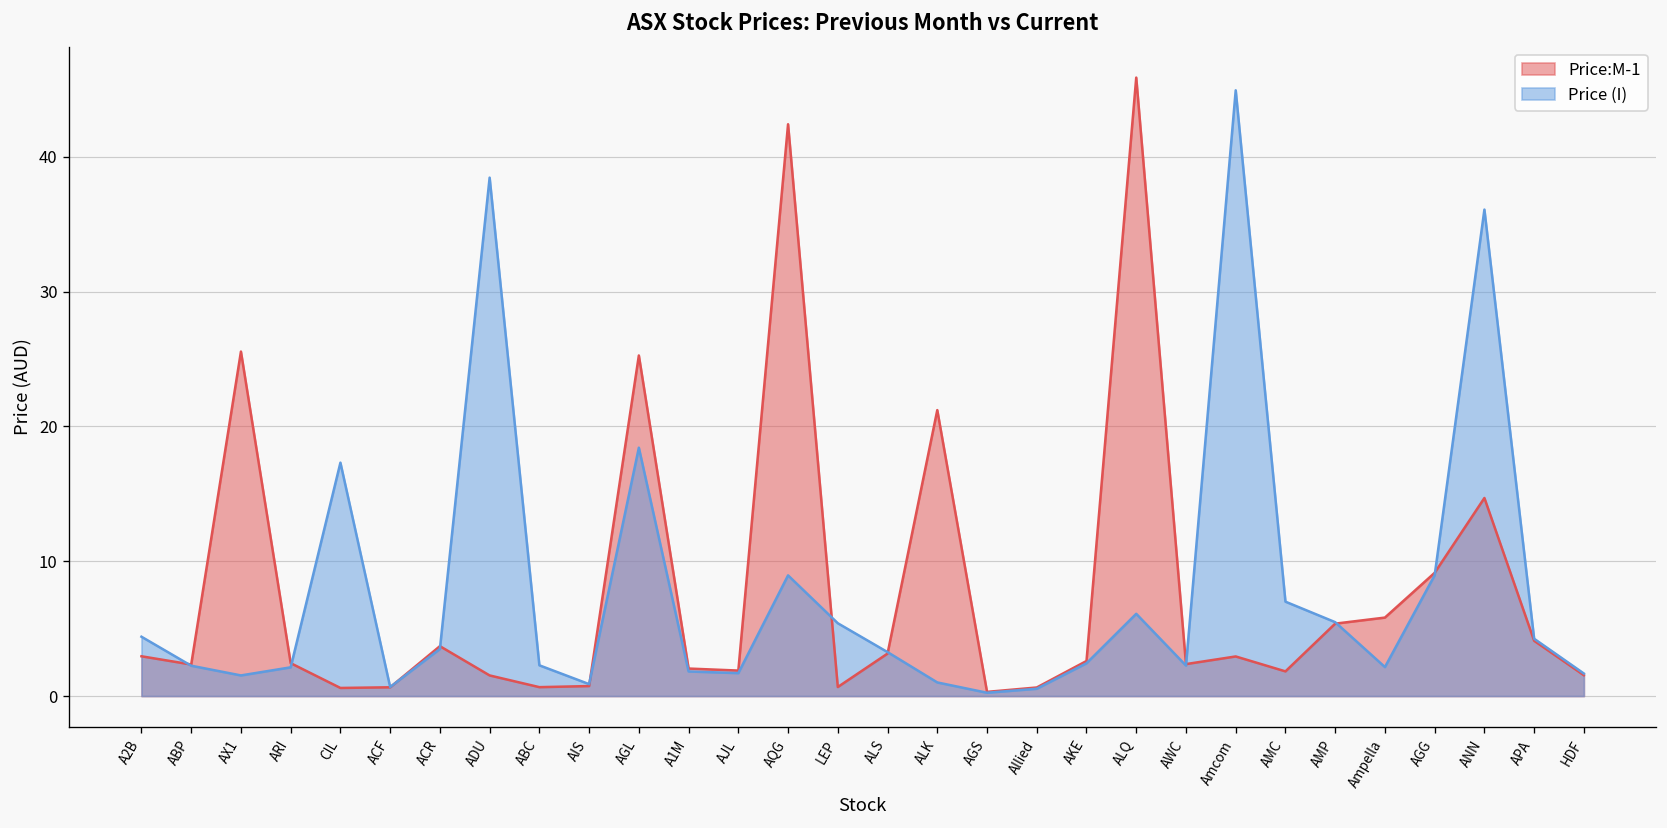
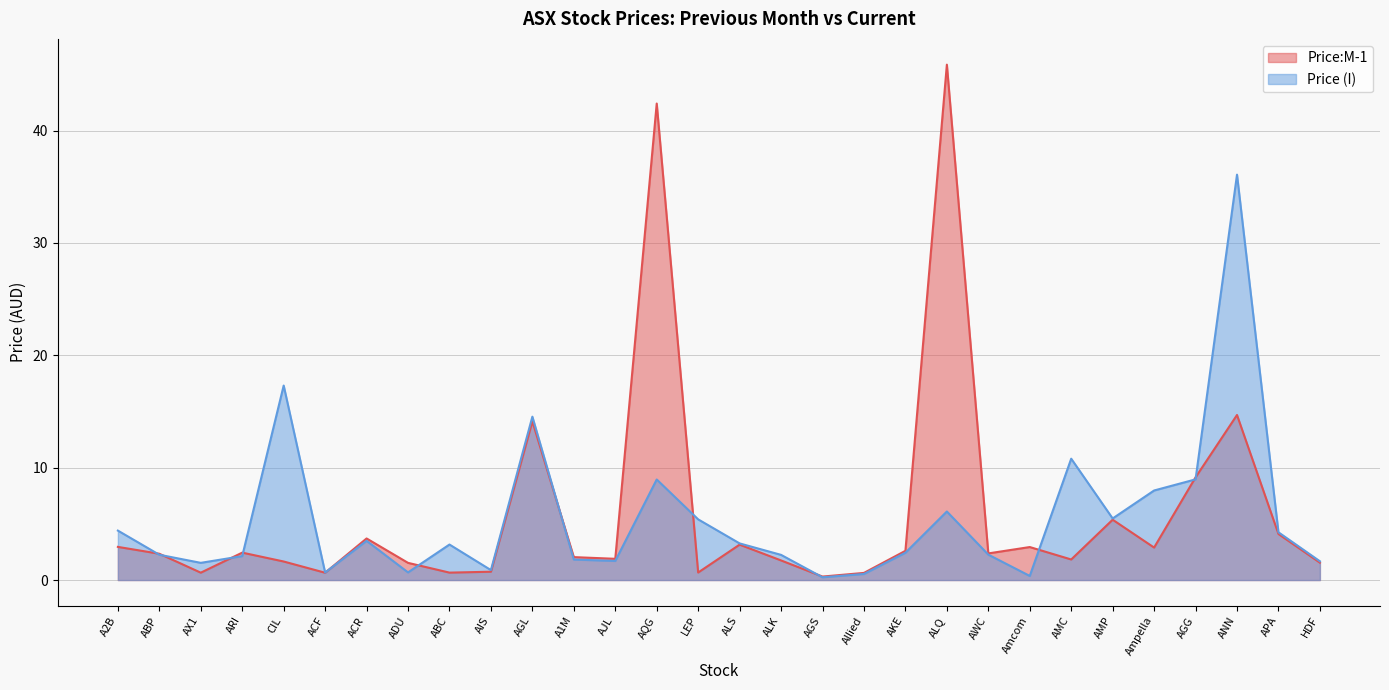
  {
    "Price:M-1": {
      "A2B": 3.0,
-     "AX1": 25.6,
+     "AX1": 0.7,
      "ARI": 2.4,
-     "CIL": 0.6,
+     "CIL": 1.7,
      "ADU": 1.5,
      "ABC": 0.7,
-     "AGL": 25.3,
+     "AGL": 14.1,
      "AQG": 42.4,
      "LEP": 0.7,
-     "ALK": 21.2,
+     "ALK": 1.7,
      "ALQ": 45.9,
      "Amcom": 2.9,
      "AMC": 1.8,
-     "Ampella": 5.8,
+     "Ampella": 2.9,
      "ANN": 14.7
    },
    "Price (I)": {
      "A2B": 4.4,
      "AX1": 1.5,
      "ARI": 2.1,
      "CIL": 17.3,
-     "ADU": 38.5,
-     "ABC": 2.3,
-     "AGL": 18.4,
+     "ADU": 0.7,
+     "ABC": 3.2,
+     "AGL": 14.5,
      "AQG": 9.0,
      "LEP": 5.4,
-     "ALK": 1.0,
+     "ALK": 2.2,
      "ALQ": 6.1,
-     "Amcom": 44.9,
-     "AMC": 7.0,
-     "Ampella": 2.2,
+     "Amcom": 0.4,
+     "AMC": 10.8,
+     "Ampella": 8.0,
      "ANN": 36.1
    }
  }
